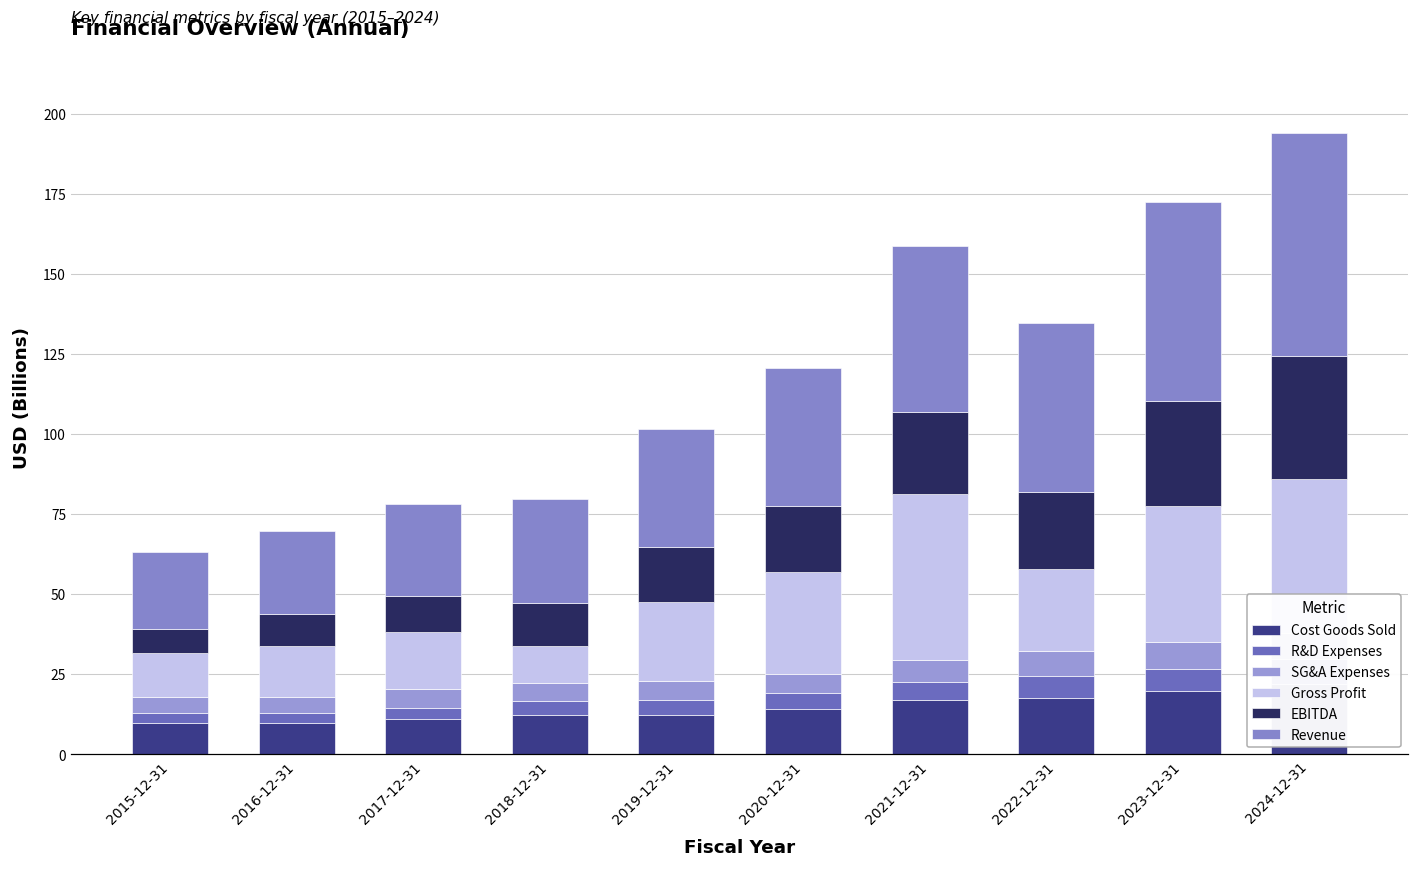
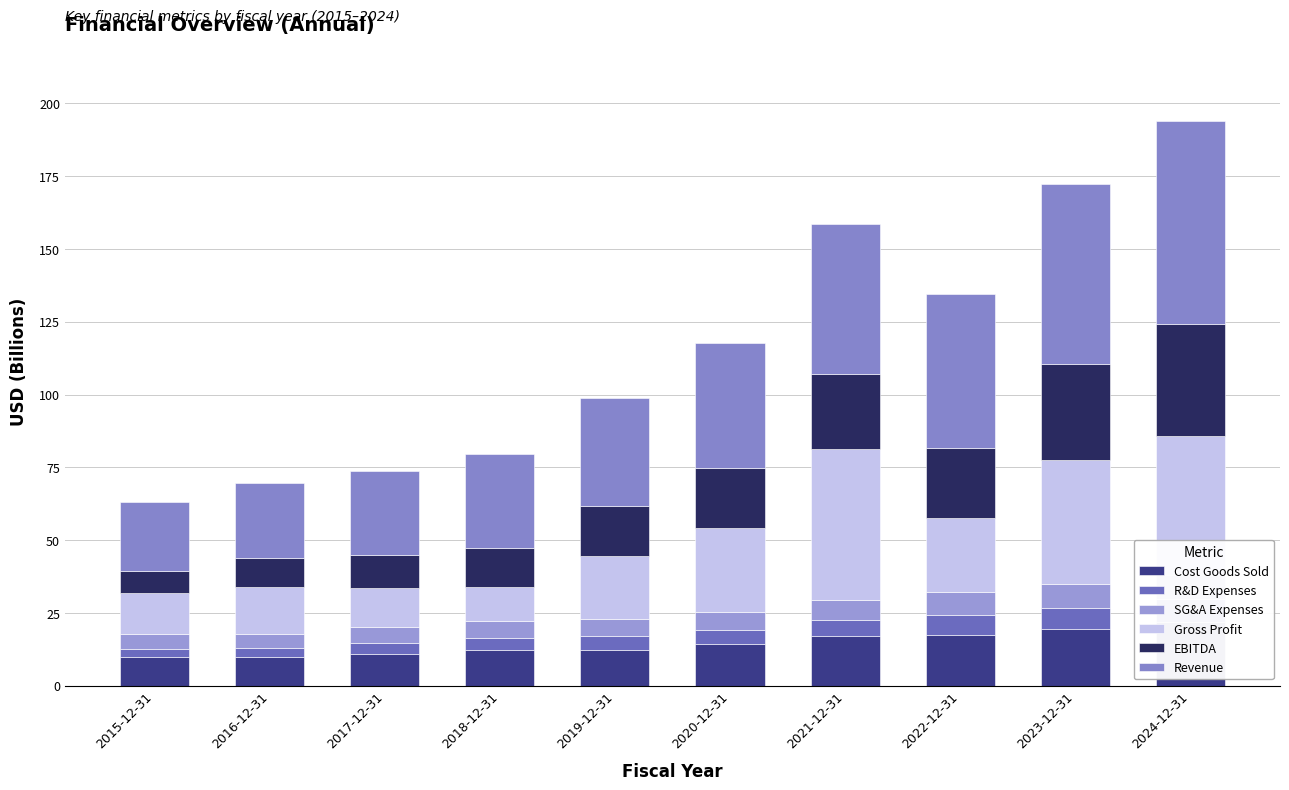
  {
    "Gross Profit": {
      "2015-12-31": 14,
      "2016-12-31": 16,
-     "2017-12-31": 18,
+     "2017-12-31": 13,
      "2018-12-31": 12,
-     "2019-12-31": 25,
-     "2020-12-31": 32,
+     "2019-12-31": 22,
+     "2020-12-31": 29,
      "2021-12-31": 52,
      "2022-12-31": 25,
      "2023-12-31": 42,
      "2024-12-31": 48
    }
  }
